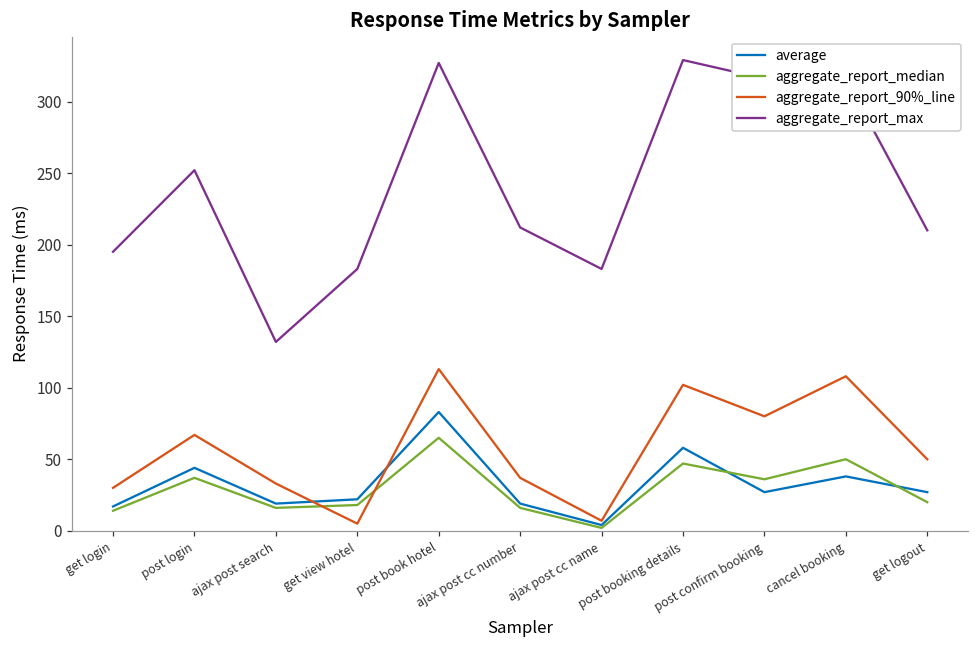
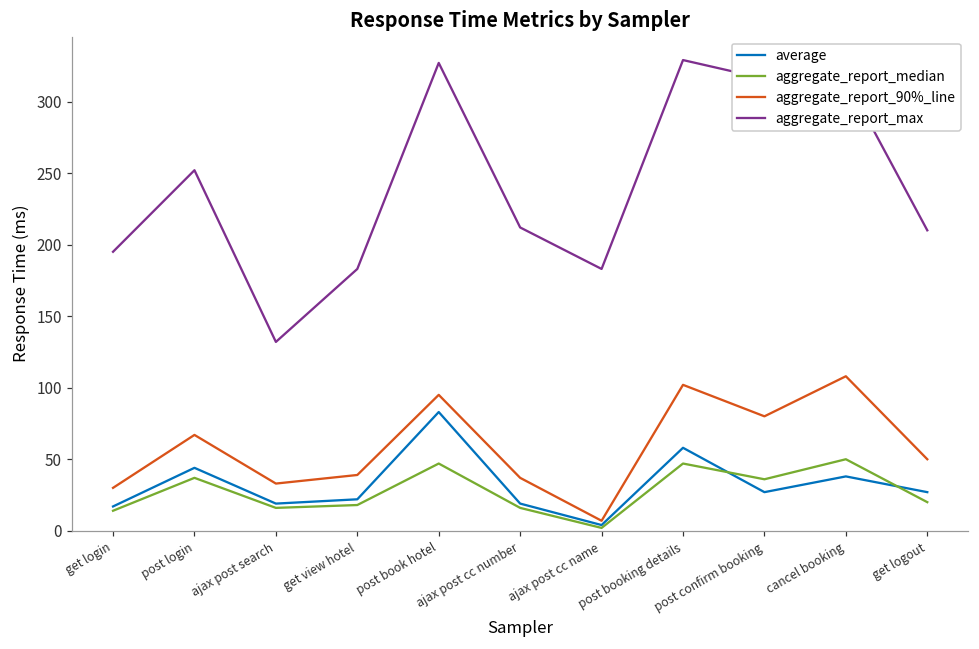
  {
    "average": {
      "get login": 17,
      "post login": 44,
      "ajax post search": 19,
      "get view hotel": 22,
      "post book hotel": 83,
      "ajax post cc number": 19,
      "ajax post cc name": 4,
      "post booking details": 58,
      "post confirm booking": 27,
      "cancel booking": 38,
      "get logout": 27
    },
    "aggregate_report_median": {
      "get login": 14,
      "post login": 37,
      "ajax post search": 16,
      "get view hotel": 18,
-     "post book hotel": 65,
+     "post book hotel": 47,
      "ajax post cc number": 16,
      "ajax post cc name": 2,
      "post booking details": 47,
      "post confirm booking": 36,
      "cancel booking": 50,
      "get logout": 20
    },
    "aggregate_report_90%_line": {
      "get login": 30,
      "post login": 67,
      "ajax post search": 33,
-     "get view hotel": 5,
-     "post book hotel": 113,
+     "get view hotel": 39,
+     "post book hotel": 95,
      "ajax post cc number": 37,
      "ajax post cc name": 7,
      "post booking details": 102,
      "post confirm booking": 80,
      "cancel booking": 108,
      "get logout": 50
    },
    "aggregate_report_max": {
      "get login": 195,
      "post login": 252,
      "ajax post search": 132,
      "get view hotel": 183,
      "post book hotel": 327,
      "ajax post cc number": 212,
      "ajax post cc name": 183,
      "post booking details": 329,
      "get logout": 210
    }
  }
